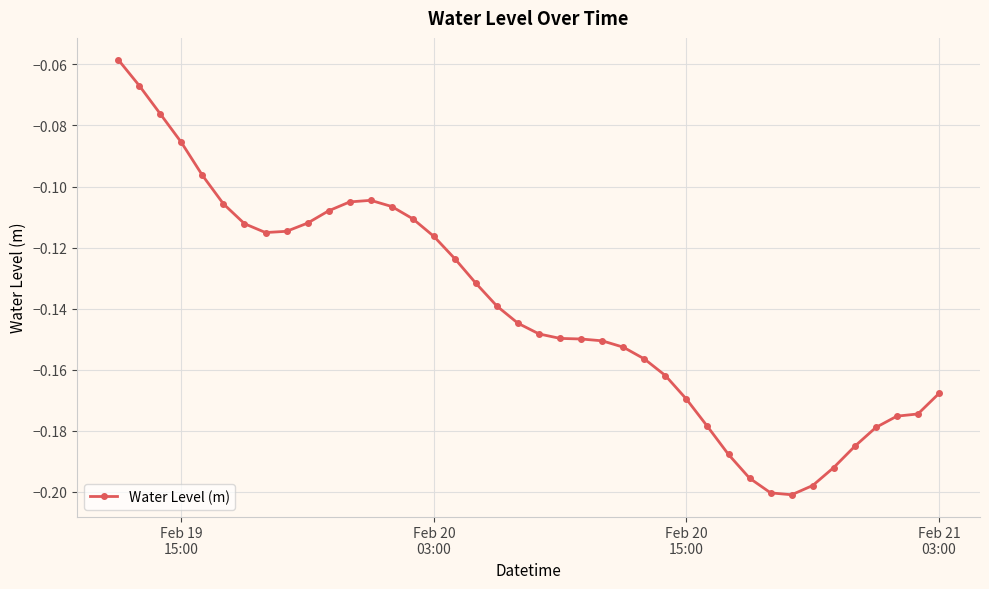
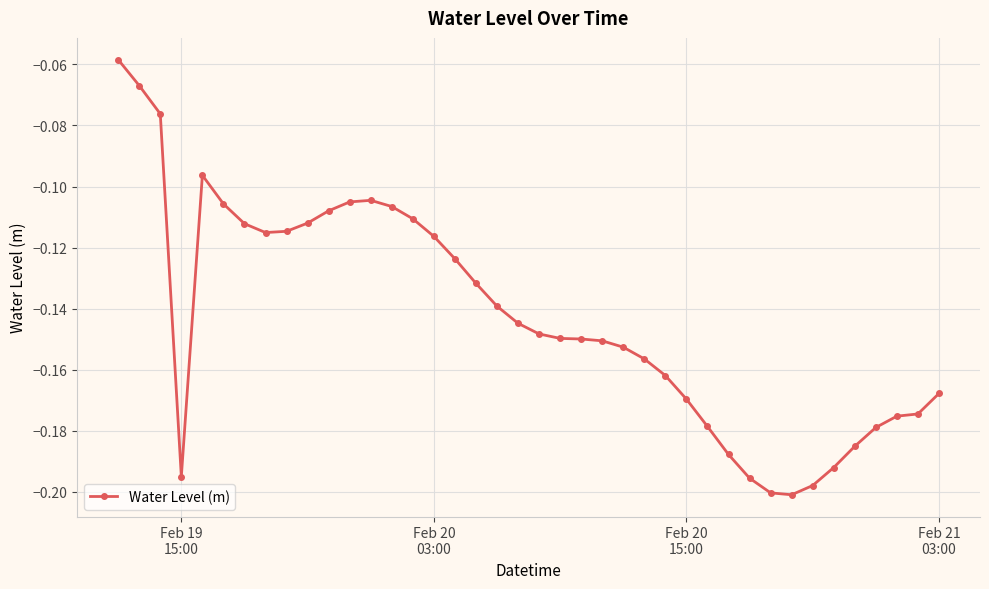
  {
-   "Feb 19 15:00": -0.086,
+   "Feb 19 15:00": -0.195,
    "Feb 20 03:00": -0.116,
    "Feb 20 15:00": -0.170,
    "Feb 21 03:00": -0.168
  }
